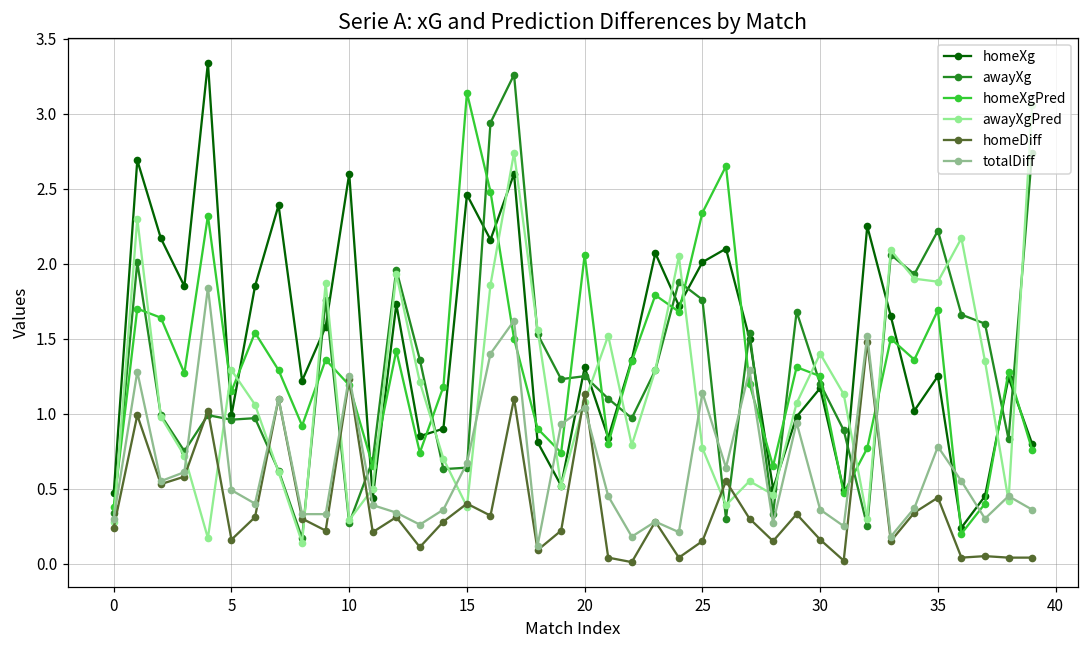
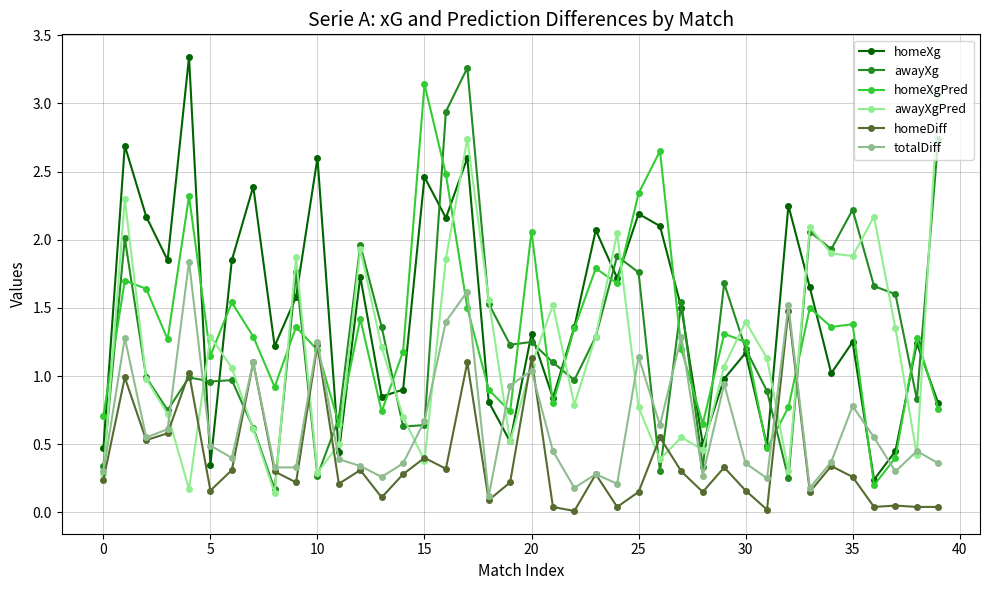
  {
    "homeXg": {
      "0": 0.47,
-     "5": 0.99,
+     "5": 0.35,
      "10": 2.60,
      "15": 2.46,
      "20": 1.31,
-     "25": 2.01,
+     "25": 2.19,
      "30": 1.17,
      "35": 1.25
    },
    "awayXg": {
      "0": 0.34,
      "5": 0.96,
      "10": 0.27,
      "15": 0.64,
      "20": 1.25,
      "25": 1.76,
      "30": 1.20,
      "35": 2.22
    },
    "homeXgPred": {
-     "0": 0.38,
+     "0": 0.71,
      "5": 1.15,
      "10": 1.19,
      "15": 3.14,
      "20": 2.06,
      "25": 2.34,
      "30": 1.25,
-     "35": 1.69
+     "35": 1.38
    },
    "homeDiff": {
      "0": 0.24,
      "5": 0.16,
      "10": 1.23,
      "15": 0.40,
      "20": 1.13,
      "25": 0.15,
      "30": 0.16,
-     "35": 0.44
+     "35": 0.26
    }
  }
